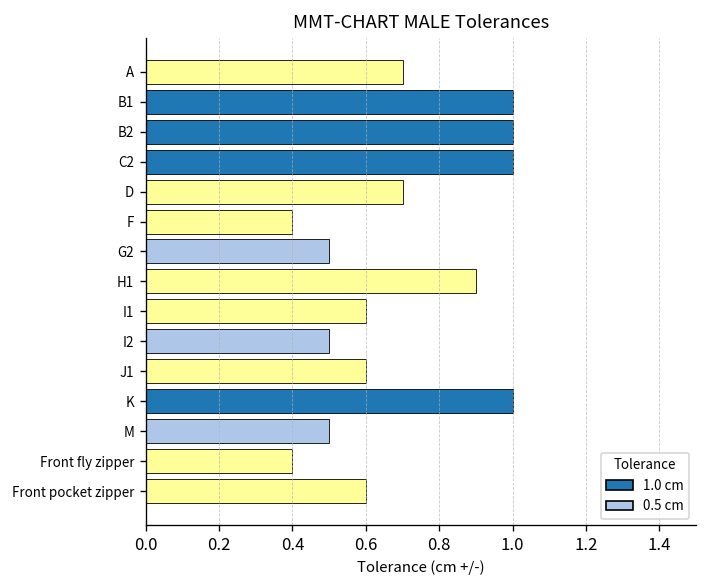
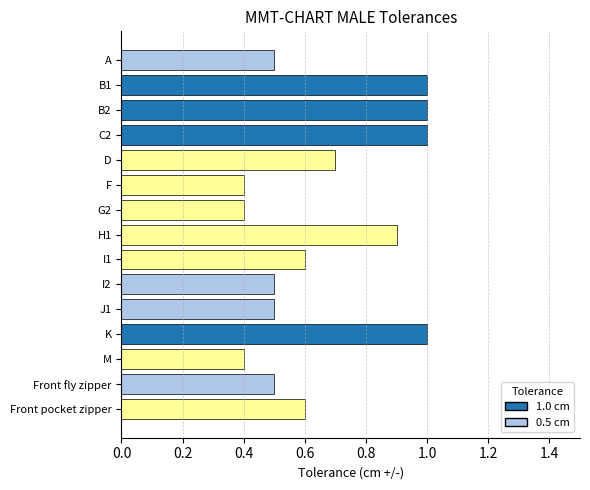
  {
-   "A": 0.7,
+   "A": 0.5,
    "B1": 1.0,
    "B2": 1.0,
    "C2": 1.0,
    "D": 0.7,
    "F": 0.4,
-   "G2": 0.5,
+   "G2": 0.4,
    "H1": 0.9,
    "I1": 0.6,
    "I2": 0.5,
-   "J1": 0.6,
+   "J1": 0.5,
    "K": 1.0,
-   "M": 0.5,
-   "Front fly zipper": 0.4,
+   "M": 0.4,
+   "Front fly zipper": 0.5,
    "Front pocket zipper": 0.6
  }
